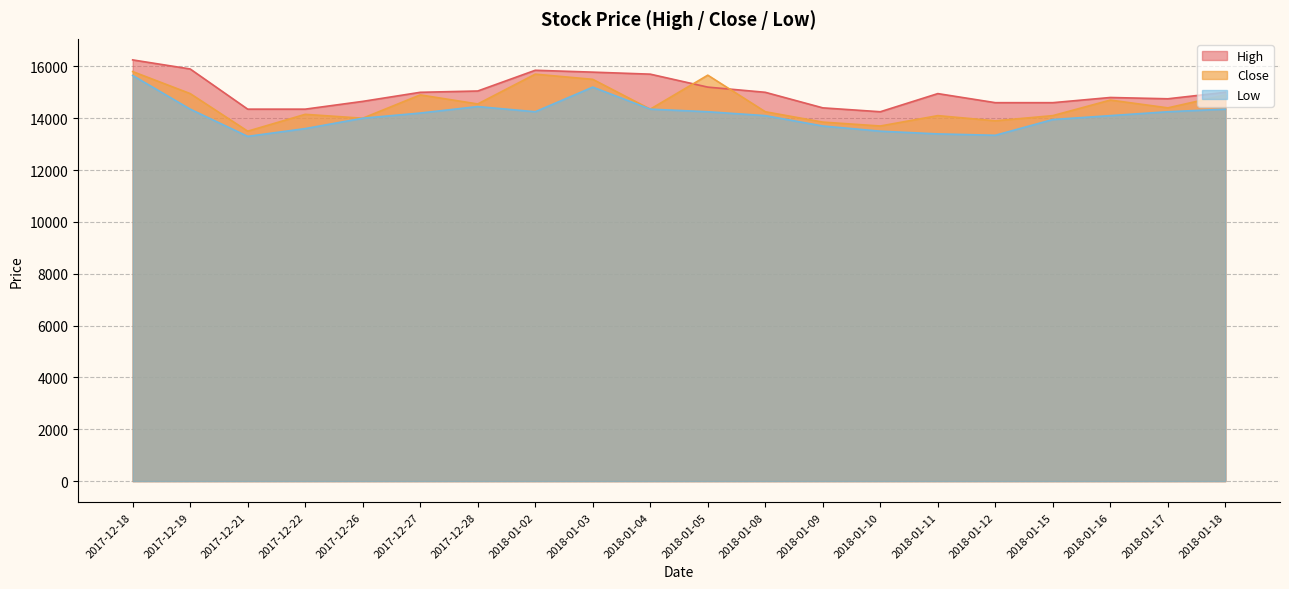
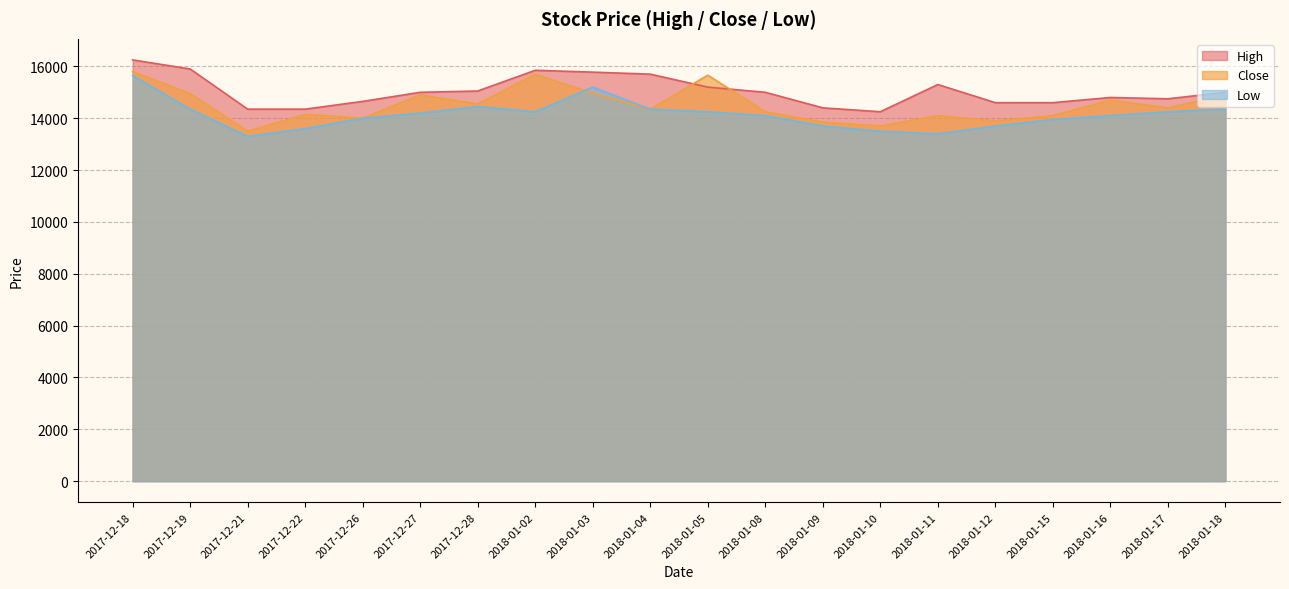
  {
    "High": {
      "2017-12-18": 16300,
      "2017-12-19": 15900,
      "2017-12-21": 14400,
      "2017-12-22": 14400,
      "2017-12-26": 14700,
      "2017-12-27": 15000,
      "2017-12-28": 15100,
      "2018-01-02": 15900,
      "2018-01-03": 15800,
      "2018-01-04": 15700,
      "2018-01-05": 15200,
      "2018-01-08": 15000,
      "2018-01-09": 14400,
      "2018-01-10": 14300,
-     "2018-01-11": 15000,
+     "2018-01-11": 15300,
      "2018-01-12": 14600,
      "2018-01-15": 14600,
      "2018-01-16": 14800,
      "2018-01-17": 14800
    },
    "Close": {
      "2017-12-18": 15800,
      "2017-12-19": 15000,
      "2017-12-21": 13500,
      "2017-12-22": 14200,
      "2017-12-27": 14900,
      "2017-12-28": 14600,
      "2018-01-02": 15700,
-     "2018-01-03": 15500,
+     "2018-01-03": 15000,
      "2018-01-05": 15700,
      "2018-01-08": 14300,
      "2018-01-09": 13900,
      "2018-01-10": 13700,
      "2018-01-11": 14100,
      "2018-01-12": 13900,
      "2018-01-15": 14100,
      "2018-01-16": 14700,
      "2018-01-17": 14400
    },
    "Low": {
      "2017-12-18": 15700,
      "2017-12-19": 14400,
      "2017-12-21": 13300,
      "2017-12-22": 13600,
      "2017-12-27": 14200,
      "2017-12-28": 14500,
      "2018-01-02": 14300,
      "2018-01-03": 15200,
      "2018-01-05": 14300,
      "2018-01-08": 14100,
      "2018-01-09": 13700,
      "2018-01-10": 13500,
      "2018-01-11": 13400,
-     "2018-01-12": 13300,
+     "2018-01-12": 13700,
      "2018-01-15": 14000,
      "2018-01-16": 14100,
      "2018-01-17": 14300,
      "2018-01-18": 14400
    }
  }
